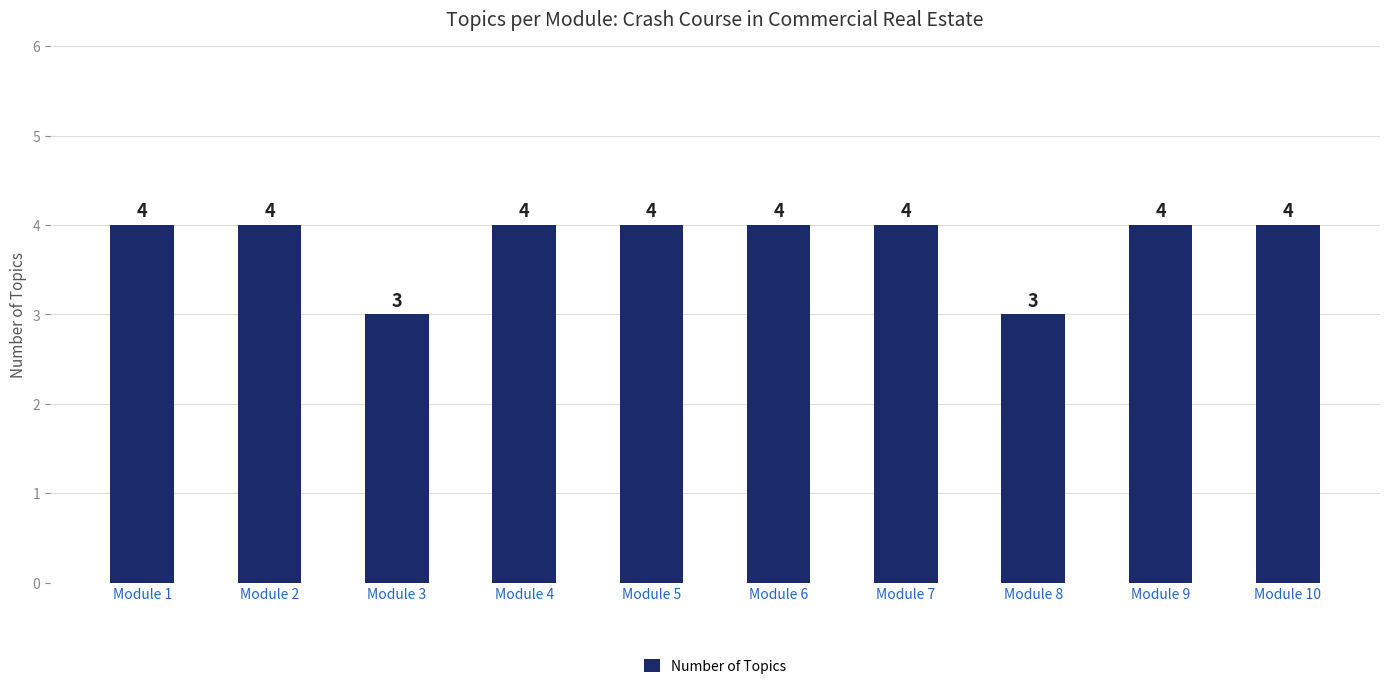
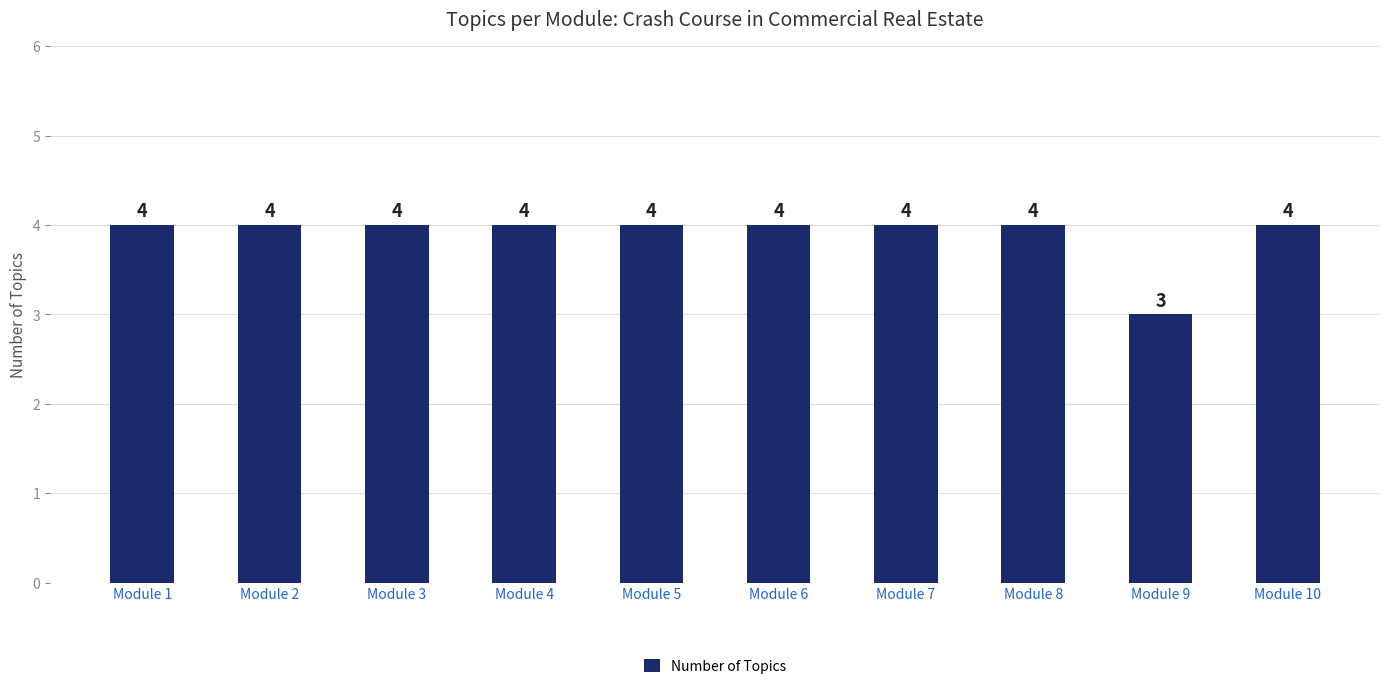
  {
    "Module 1": 4,
    "Module 2": 4,
-   "Module 3": 3,
+   "Module 3": 4,
    "Module 4": 4,
    "Module 5": 4,
    "Module 6": 4,
    "Module 7": 4,
-   "Module 8": 3,
-   "Module 9": 4,
+   "Module 8": 4,
+   "Module 9": 3,
    "Module 10": 4
  }
